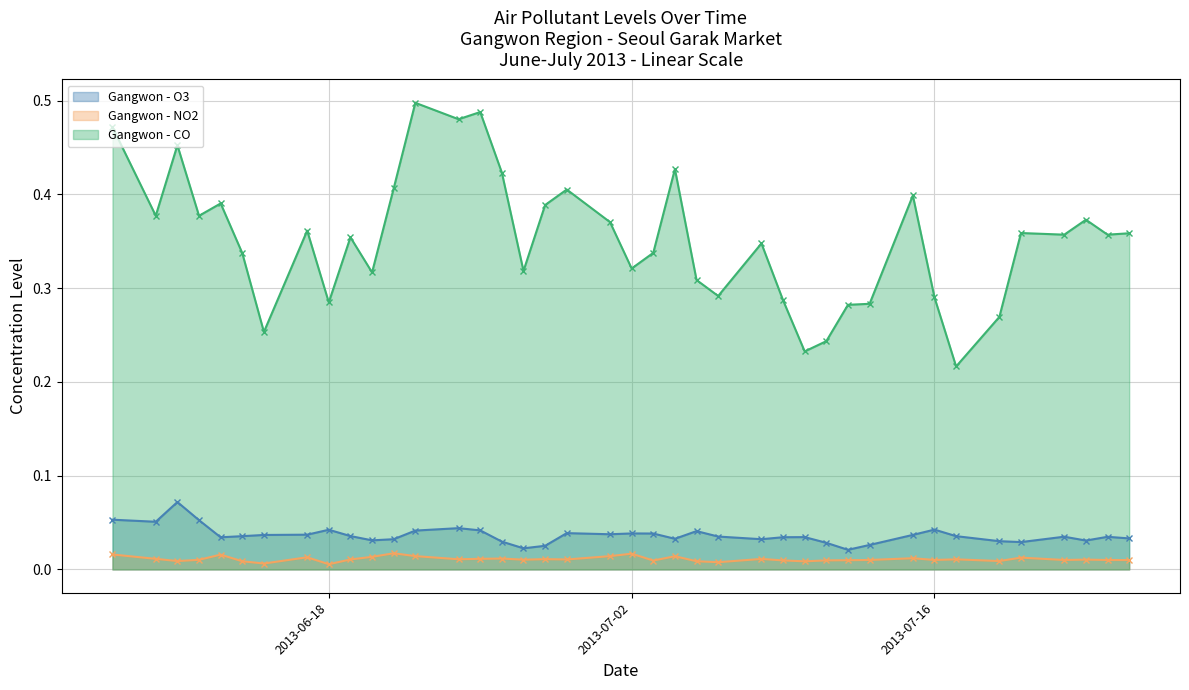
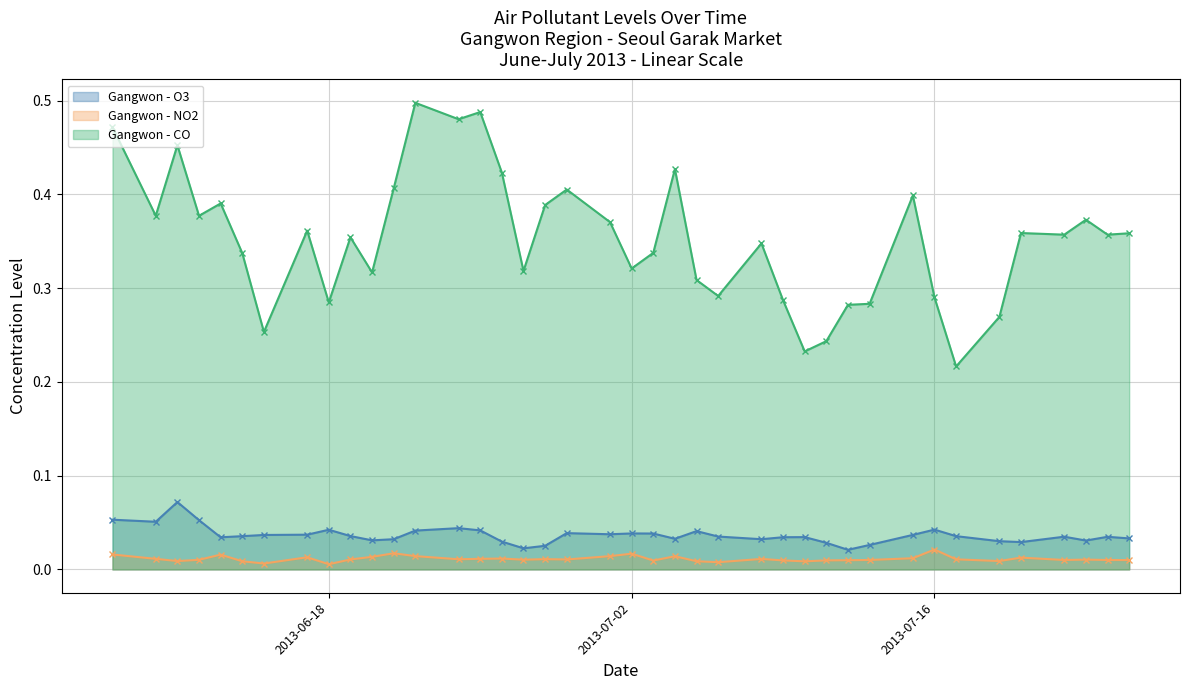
  {
    "Gangwon - NO2": {
      "2013-06-18": 0.01,
      "2013-07-02": 0.02,
-     "2013-07-16": 0.01
+     "2013-07-16": 0.02
    }
  }
